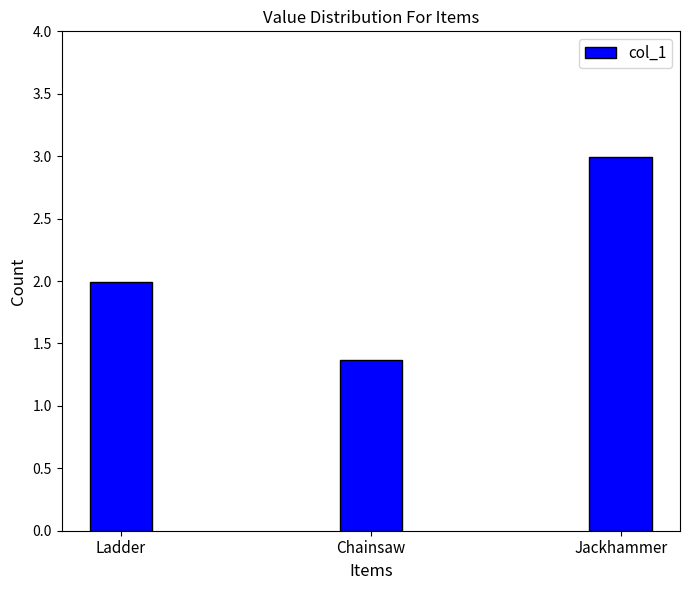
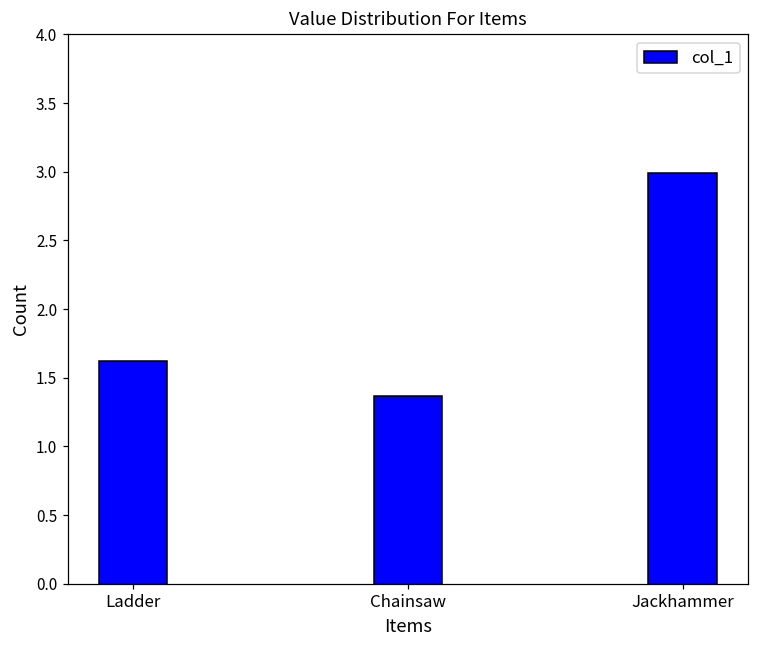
  {
-   "Ladder": 1.99,
+   "Ladder": 1.62,
    "Chainsaw": 1.37,
    "Jackhammer": 2.99
  }
